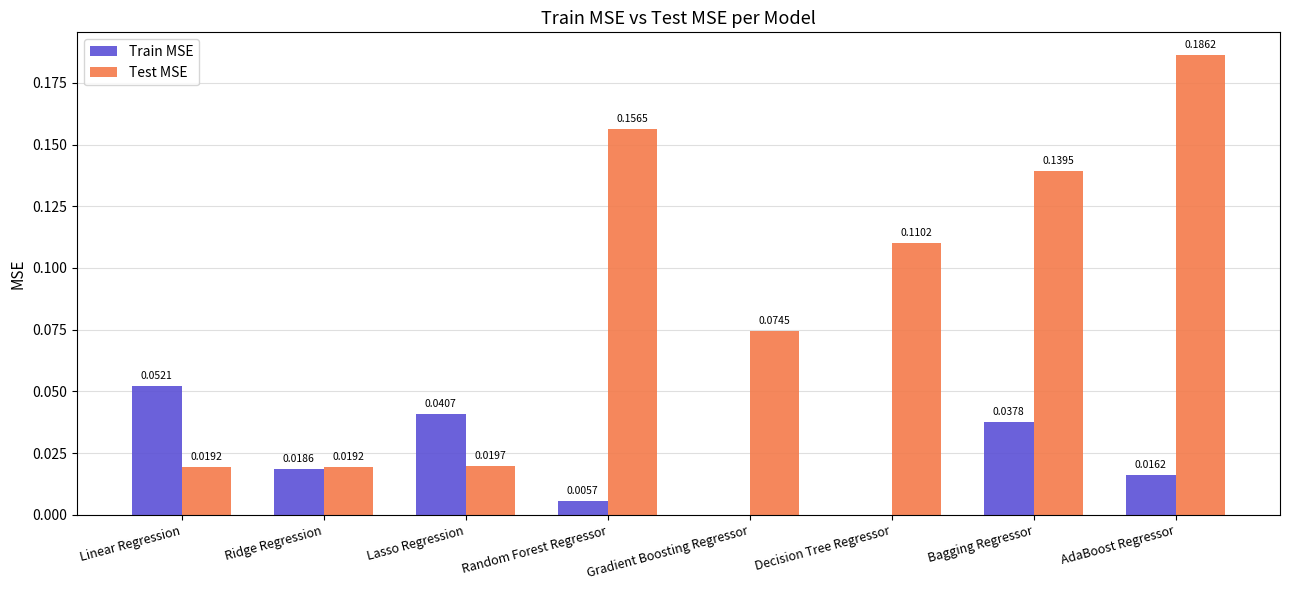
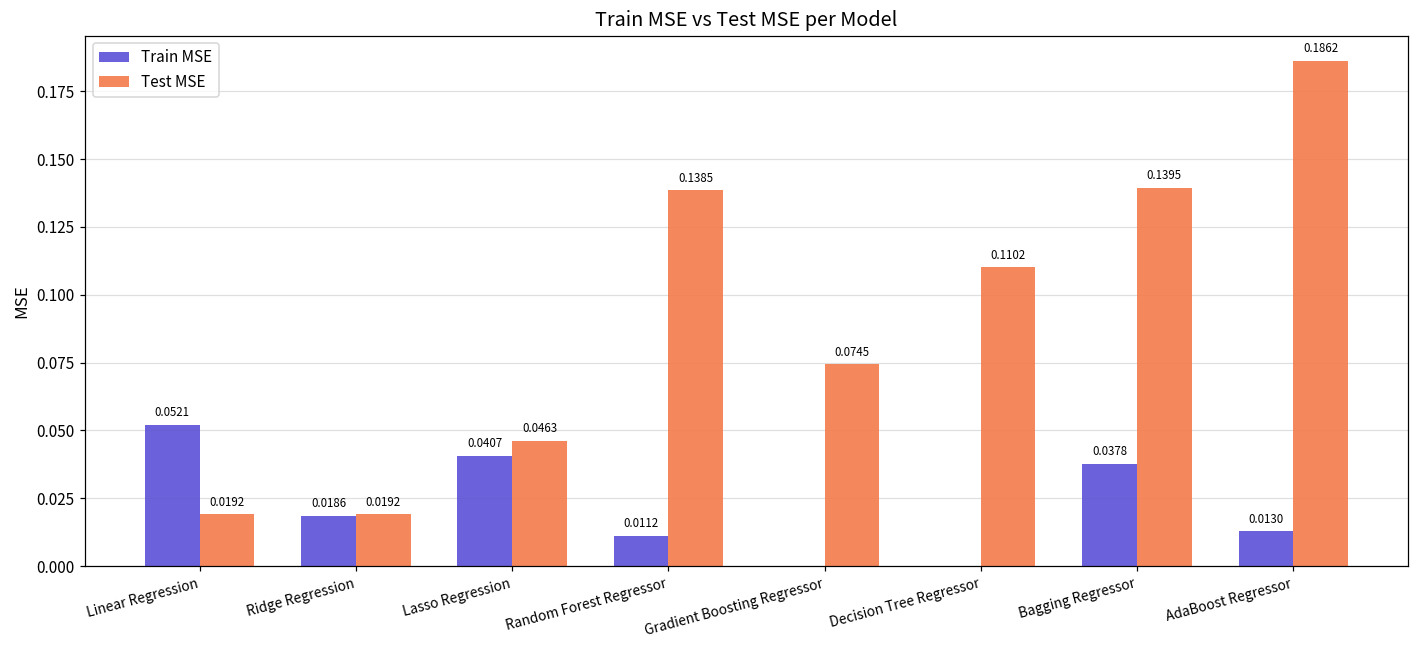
  {
    "Train MSE": {
      "Linear Regression": 0.0521,
      "Ridge Regression": 0.0186,
      "Lasso Regression": 0.0407,
-     "Random Forest Regressor": 0.0057,
+     "Random Forest Regressor": 0.0112,
      "Bagging Regressor": 0.0378,
-     "AdaBoost Regressor": 0.0162
+     "AdaBoost Regressor": 0.0130
    },
    "Test MSE": {
      "Linear Regression": 0.0192,
      "Ridge Regression": 0.0192,
-     "Lasso Regression": 0.0197,
-     "Random Forest Regressor": 0.1565,
+     "Lasso Regression": 0.0463,
+     "Random Forest Regressor": 0.1385,
      "Gradient Boosting Regressor": 0.0745,
      "Decision Tree Regressor": 0.1102,
      "Bagging Regressor": 0.1395,
      "AdaBoost Regressor": 0.1862
    }
  }
